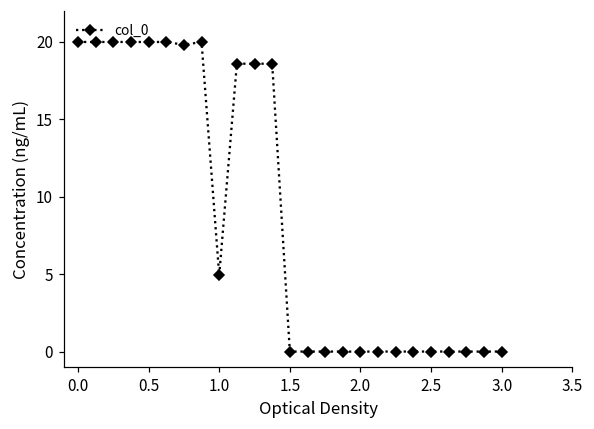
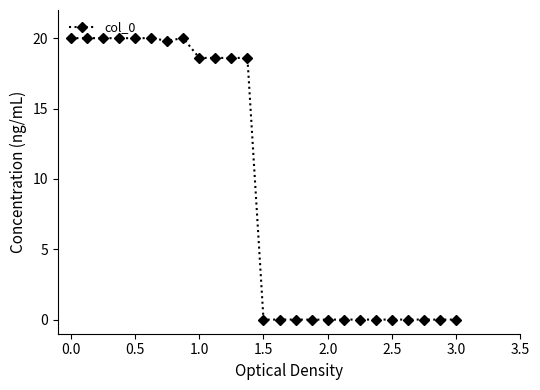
  {
    "0.0": 20.0,
    "0.5": 20.0,
-   "1.0": 4.9,
+   "1.0": 18.6,
    "1.5": 0.0,
    "2.0": 0.0,
    "2.5": 0.0,
    "3.0": 0.0
  }
